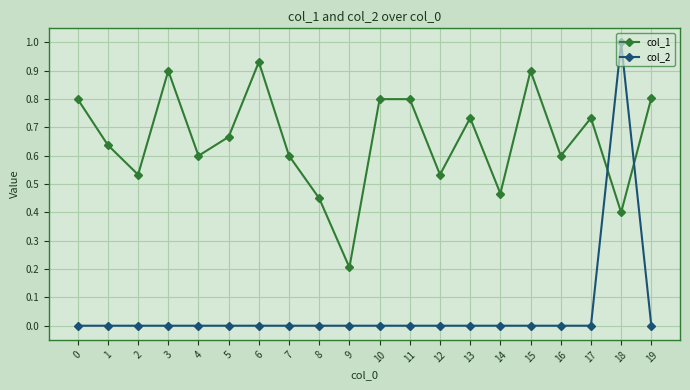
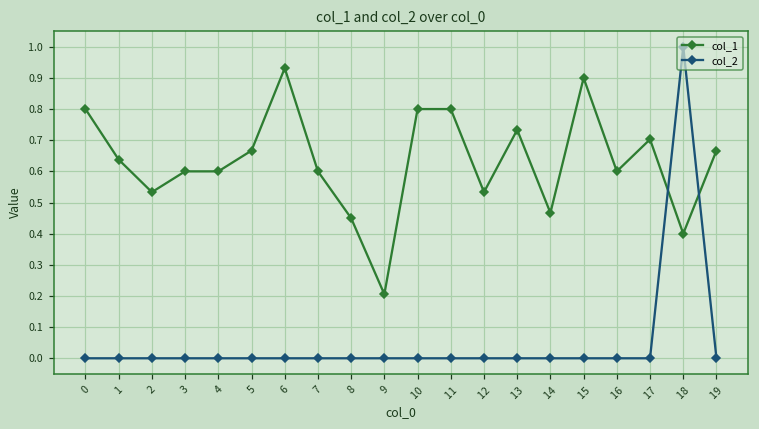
  {
    "col_1": {
      "0": 0.80,
      "1": 0.64,
      "2": 0.53,
-     "3": 0.9,
+     "3": 0.6,
      "4": 0.60,
      "5": 0.67,
      "6": 0.93,
      "7": 0.60,
      "8": 0.45,
      "9": 0.21,
      "10": 0.80,
      "11": 0.80,
      "12": 0.53,
      "13": 0.73,
      "14": 0.47,
      "15": 0.90,
      "16": 0.60,
-     "17": 0.73,
+     "17": 0.70,
      "18": 0.40,
-     "19": 0.80
+     "19": 0.67
    },
    "col_2": {
      "0": 0.00,
      "1": 0.00,
      "2": 0.00,
      "3": 0.00,
      "4": 0.00,
      "5": 0.00,
      "6": 0.00,
      "7": 0.00,
      "8": 0.00,
      "9": 0.00,
      "10": 0.00,
      "11": 0.00,
      "12": 0.00,
      "13": 0.00,
      "14": 0.00,
      "15": 0.00,
      "16": 0.00,
      "17": 0.00,
      "19": 0.00
    }
  }
